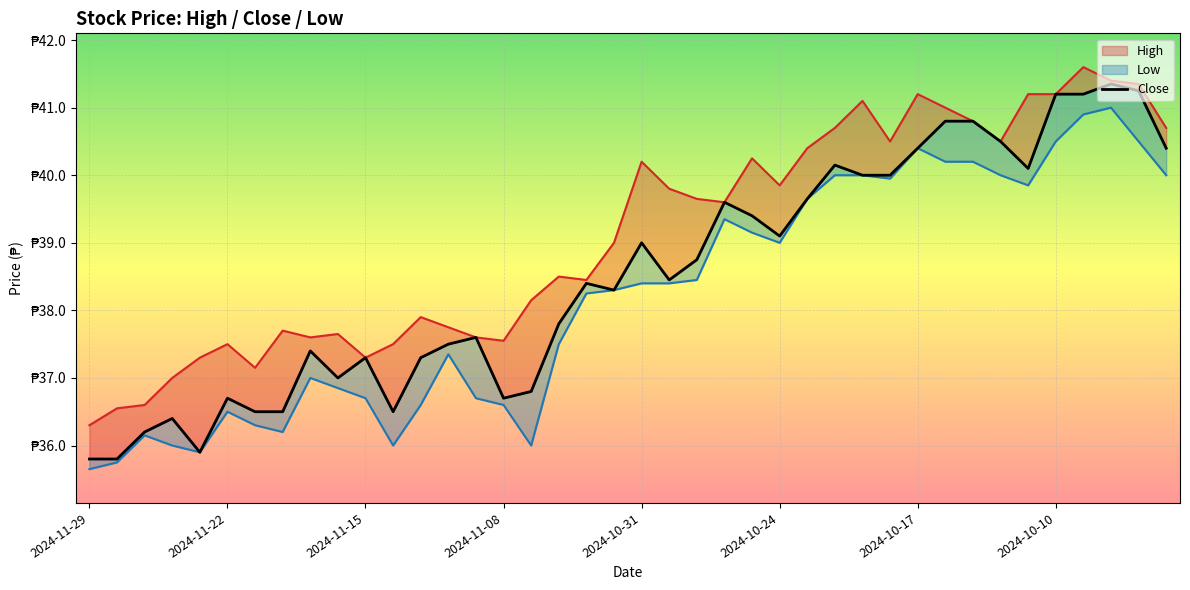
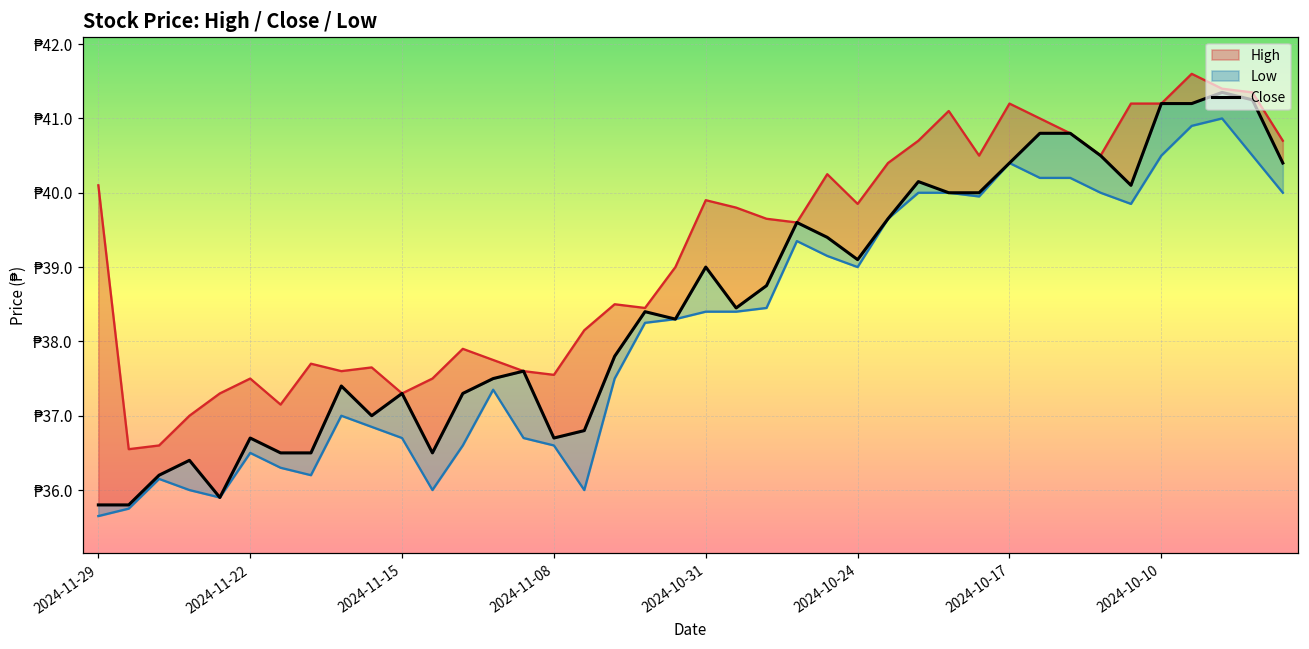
  {
    "High": {
-     "2024-11-29": "₱36.3",
+     "2024-11-29": "₱40.1",
      "2024-11-22": "₱37.5",
      "2024-11-08": "₱37.6",
-     "2024-10-31": "₱40.2",
+     "2024-10-31": "₱39.9",
      "2024-10-24": "₱39.9",
      "2024-10-17": "₱41.2"
    }
  }
